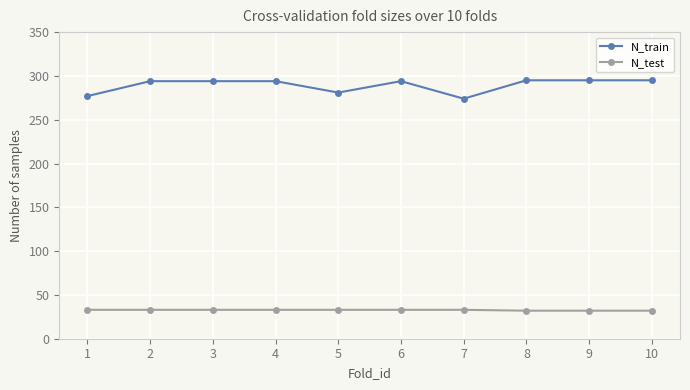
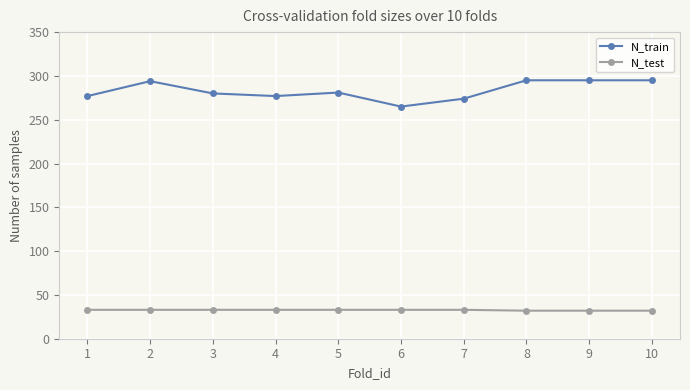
  {
    "N_train": {
      "1": 280,
      "2": 290,
-     "3": 290,
-     "4": 290,
+     "3": 280,
+     "4": 280,
      "5": 280,
-     "6": 290,
+     "6": 270,
      "7": 270,
      "8": 300,
      "9": 300,
      "10": 300
    },
    "N_test": {
      "1": 30,
      "2": 30,
      "3": 30,
      "4": 30,
      "5": 30,
      "6": 30,
      "7": 30,
      "8": 30,
      "9": 30,
      "10": 30
    }
  }
